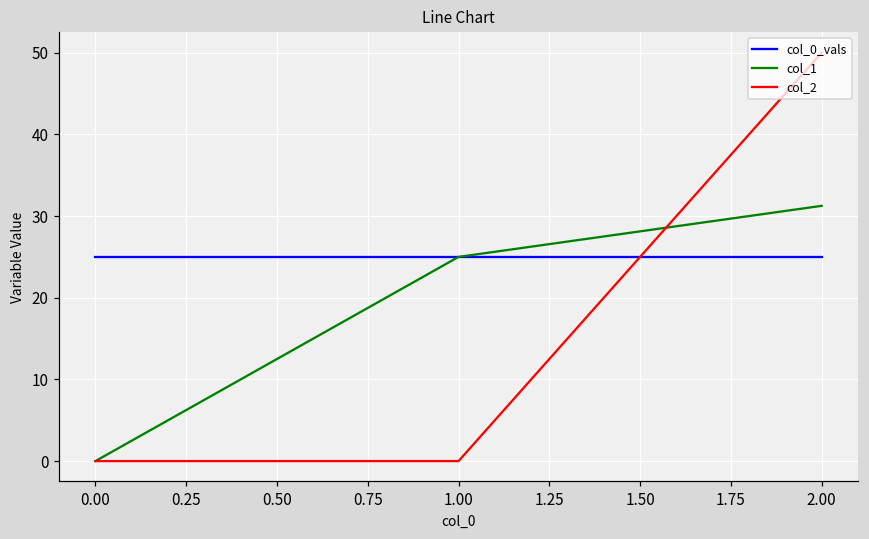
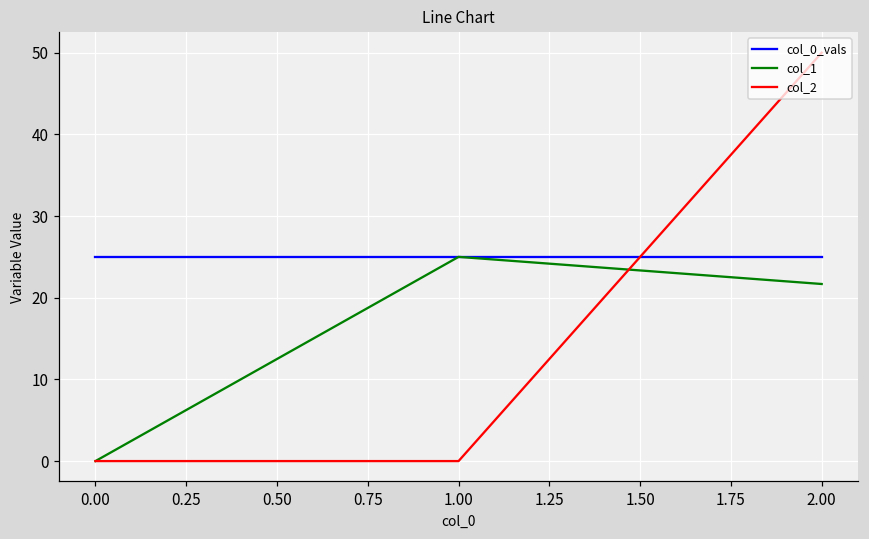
  {
    "col_0_vals": {
      "0.00": 25,
      "2.00": 25
    },
    "col_1": {
-     "2.00": 31
+     "2.00": 22
    },
    "col_2": {
      "1.00": 0
    }
  }
